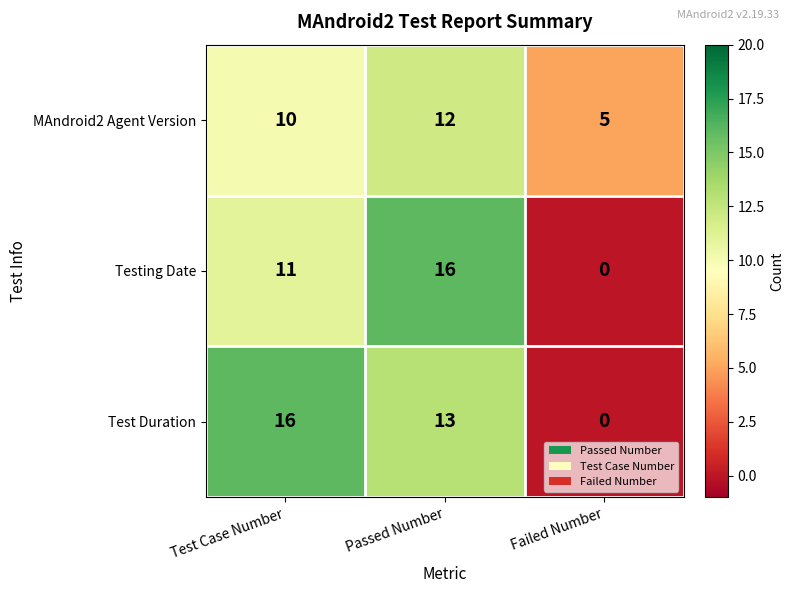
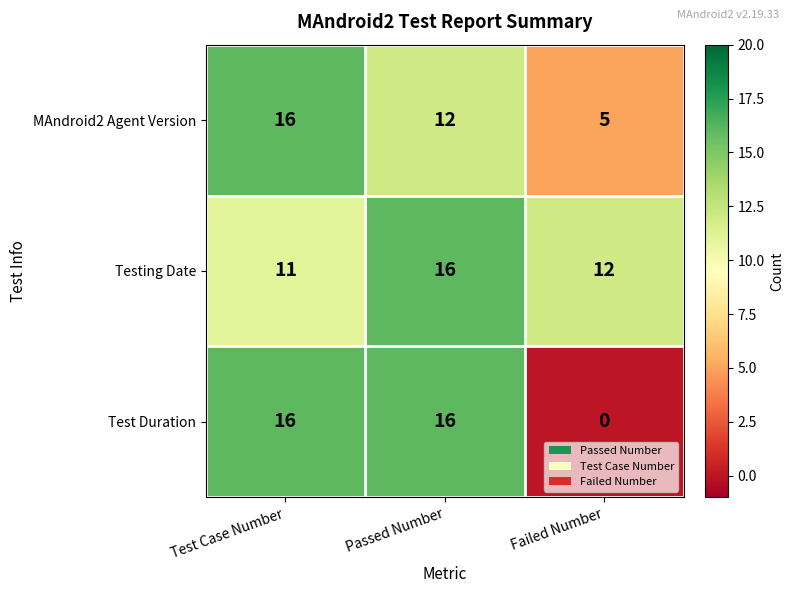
  {
    "MAndroid2 Agent Version": {
-     "Test Case Number": 10,
+     "Test Case Number": 16,
      "Passed Number": 12,
      "Failed Number": 5
    },
    "Testing Date": {
      "Test Case Number": 11,
      "Passed Number": 16,
-     "Failed Number": 0
+     "Failed Number": 12
    },
    "Test Duration": {
      "Test Case Number": 16,
-     "Passed Number": 13,
+     "Passed Number": 16,
      "Failed Number": 0
    }
  }
